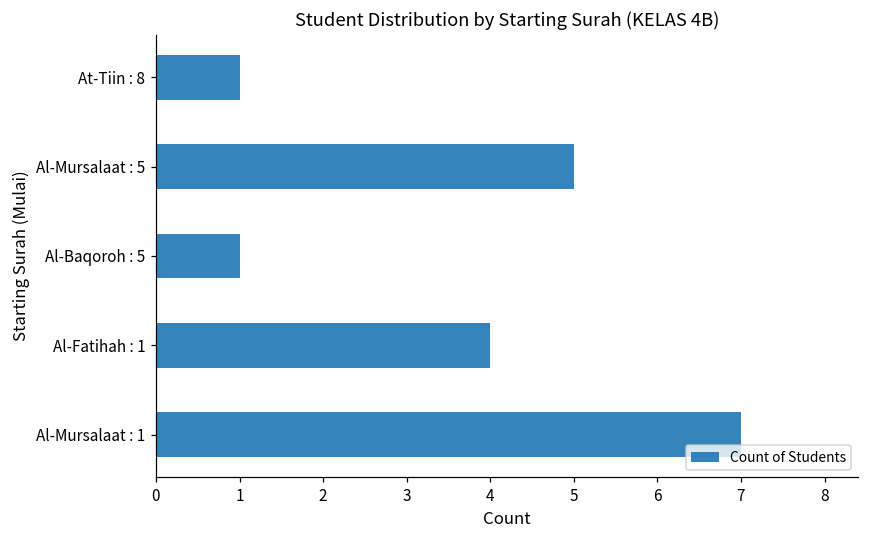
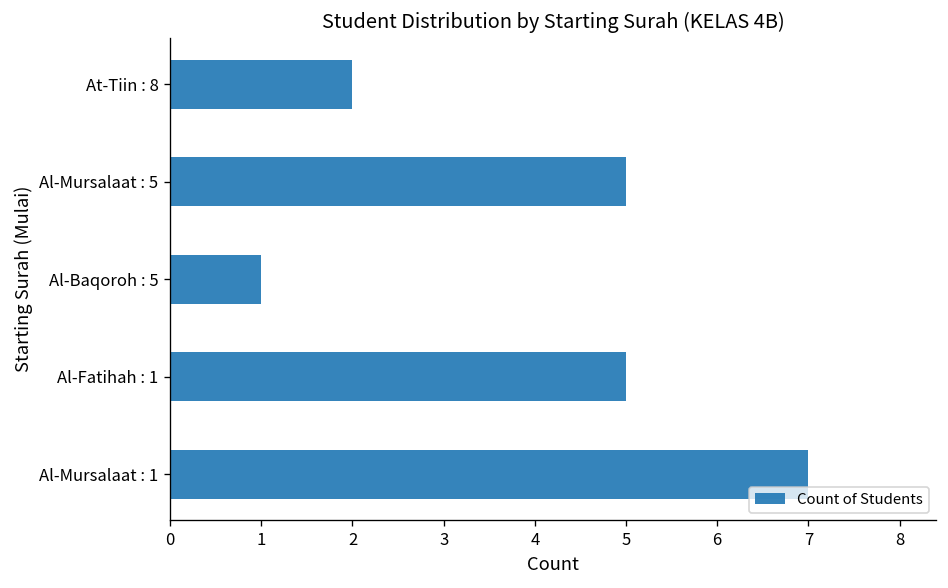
  {
-   "At-Tiin : 8": 1,
+   "At-Tiin : 8": 2,
    "Al-Mursalaat : 5": 5,
    "Al-Baqoroh : 5": 1,
-   "Al-Fatihah : 1": 4,
+   "Al-Fatihah : 1": 5,
    "Al-Mursalaat : 1": 7
  }
